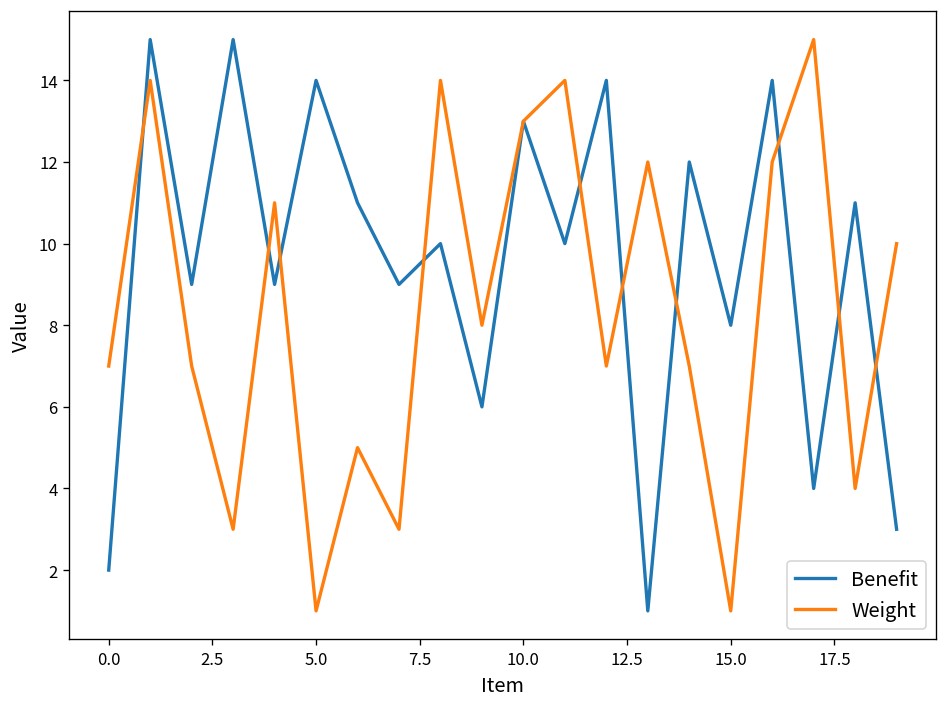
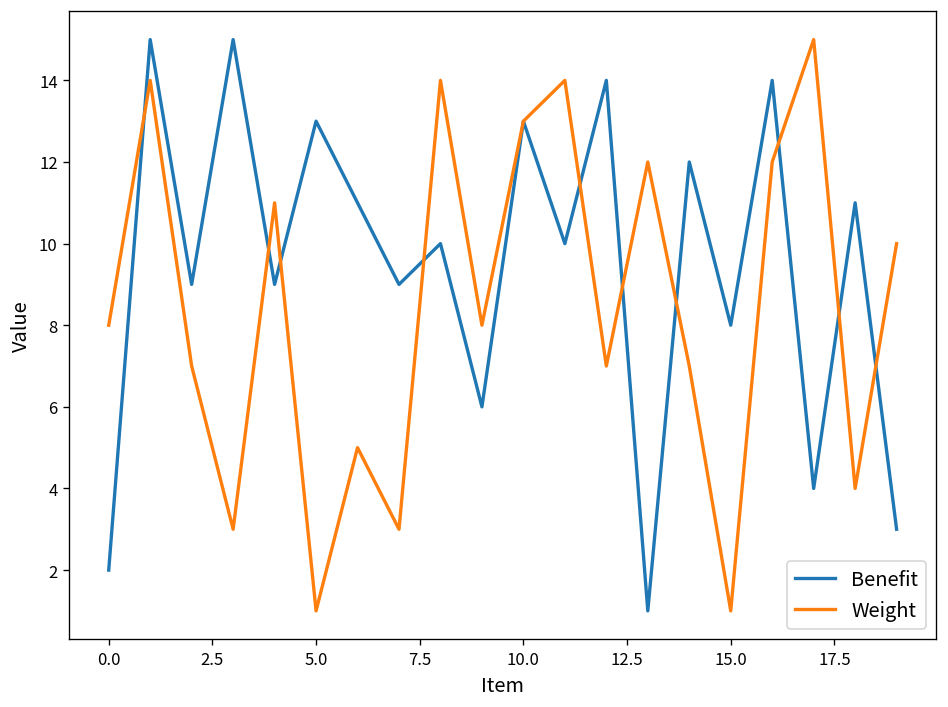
  {
    "Benefit": {
      "0.0": 2,
-     "5.0": 14,
+     "5.0": 13,
      "15.0": 8
    },
    "Weight": {
-     "0.0": 7,
+     "0.0": 8,
      "5.0": 1,
      "15.0": 1
    }
  }
